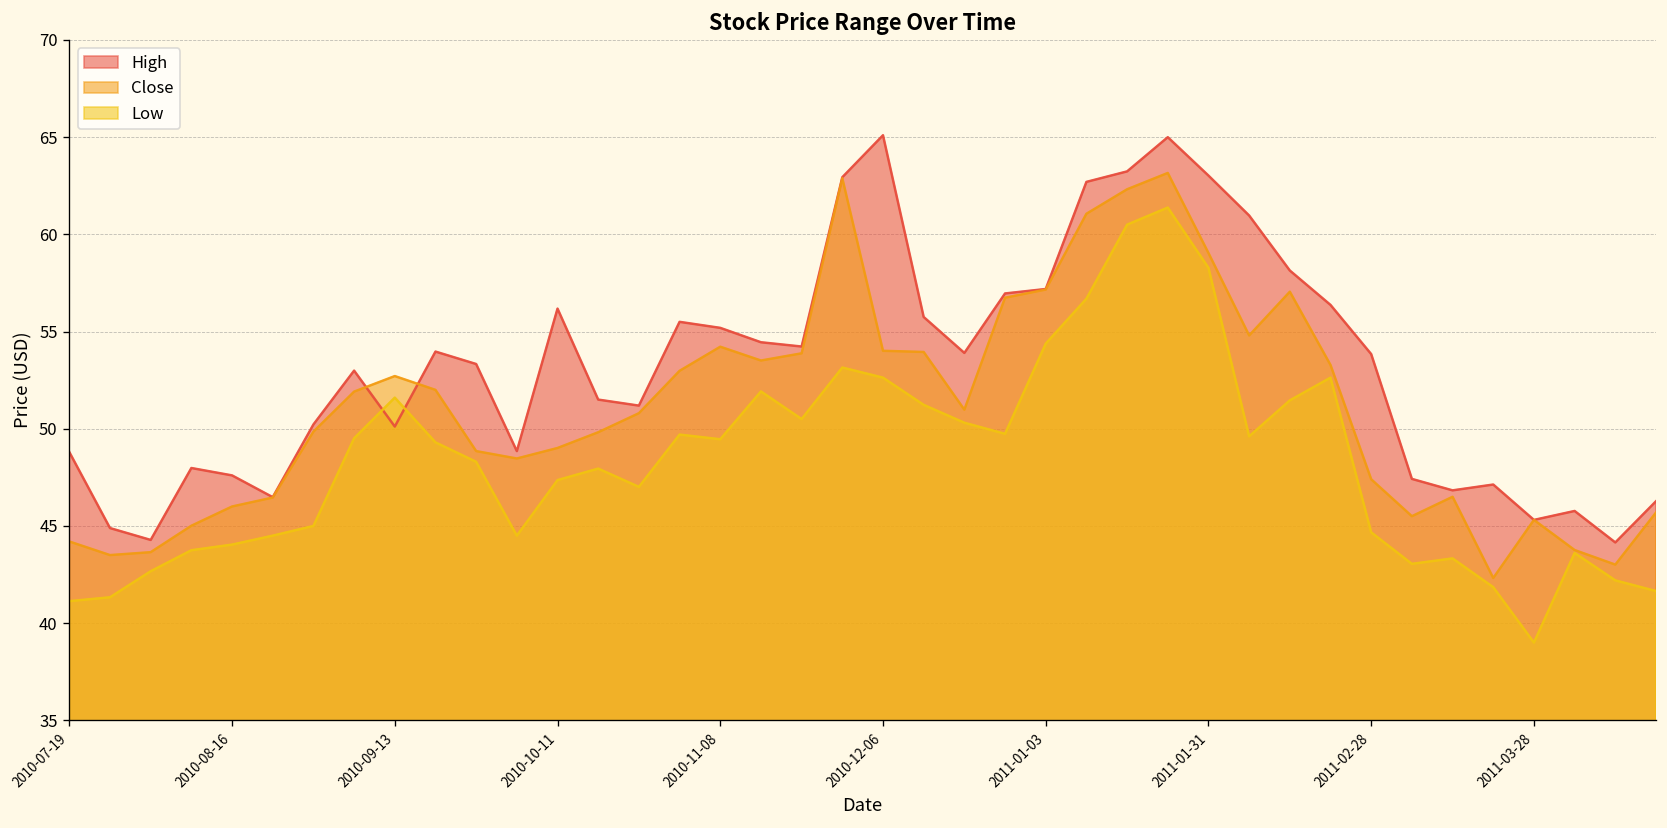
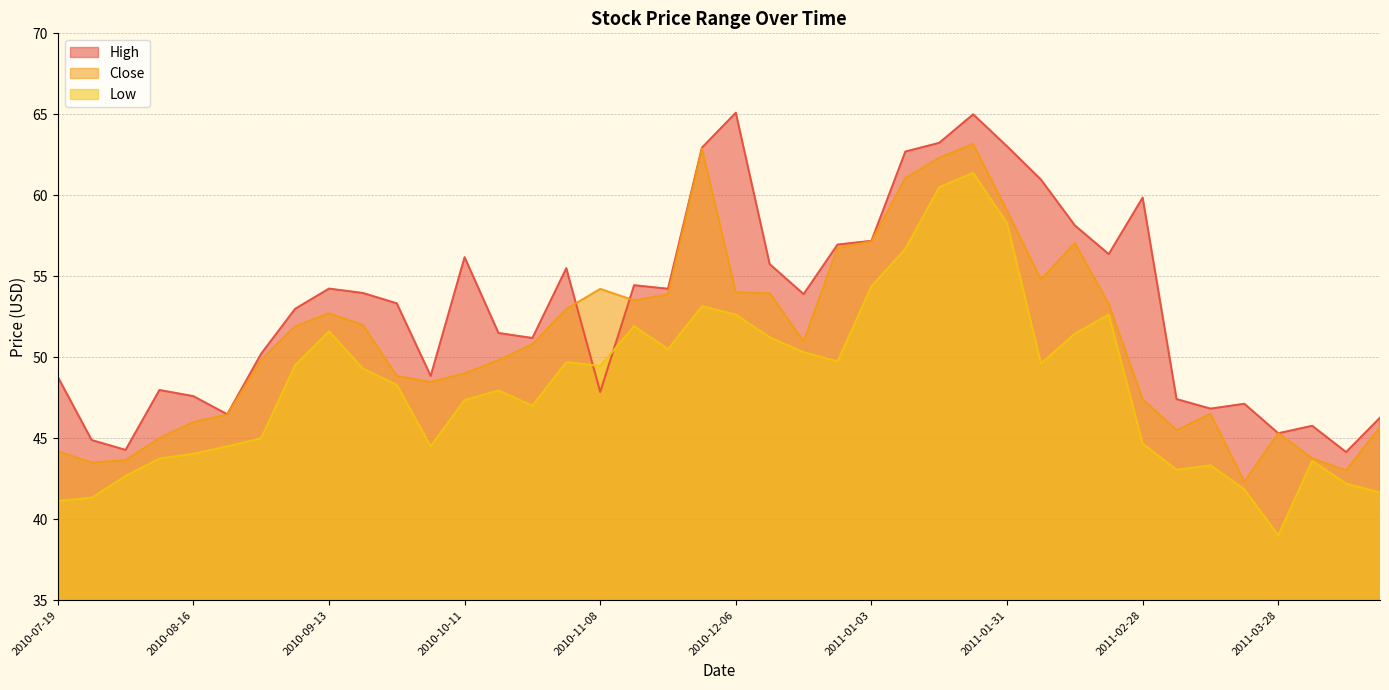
  {
    "High": {
      "2010-07-19": 48.8,
      "2010-08-16": 47.6,
-     "2010-09-13": 50.1,
+     "2010-09-13": 54.2,
      "2010-10-11": 56.2,
-     "2010-11-08": 55.2,
+     "2010-11-08": 47.9,
      "2010-12-06": 65.1,
      "2011-01-31": 63.0,
-     "2011-02-28": 53.8
+     "2011-02-28": 59.9
    }
  }
